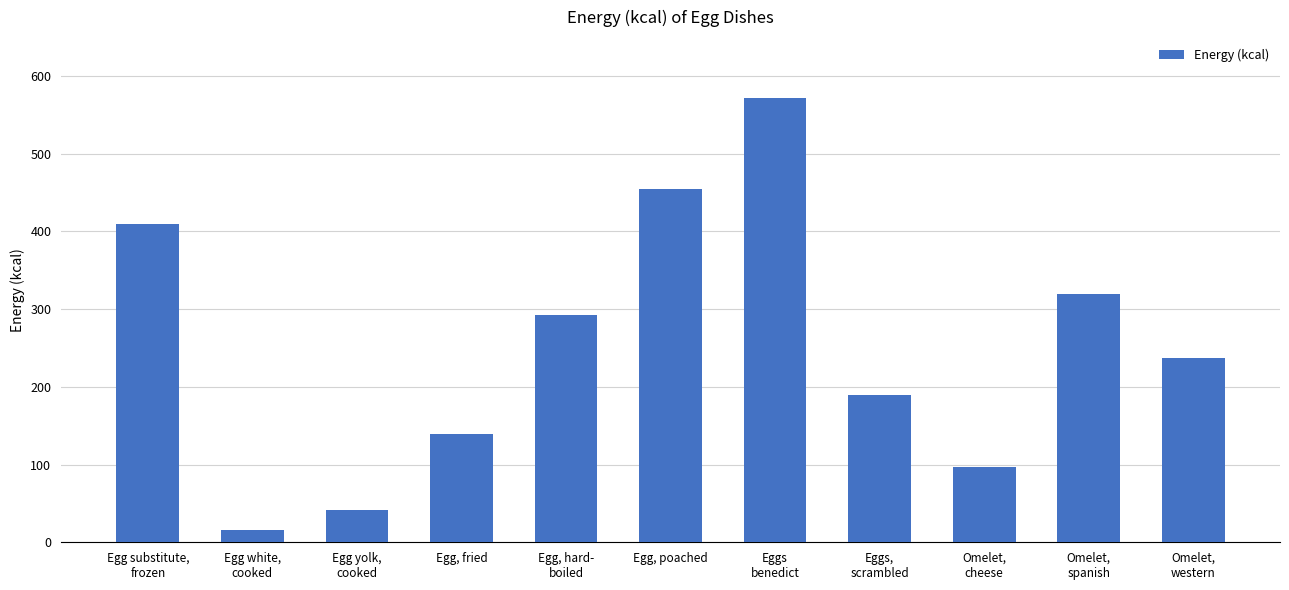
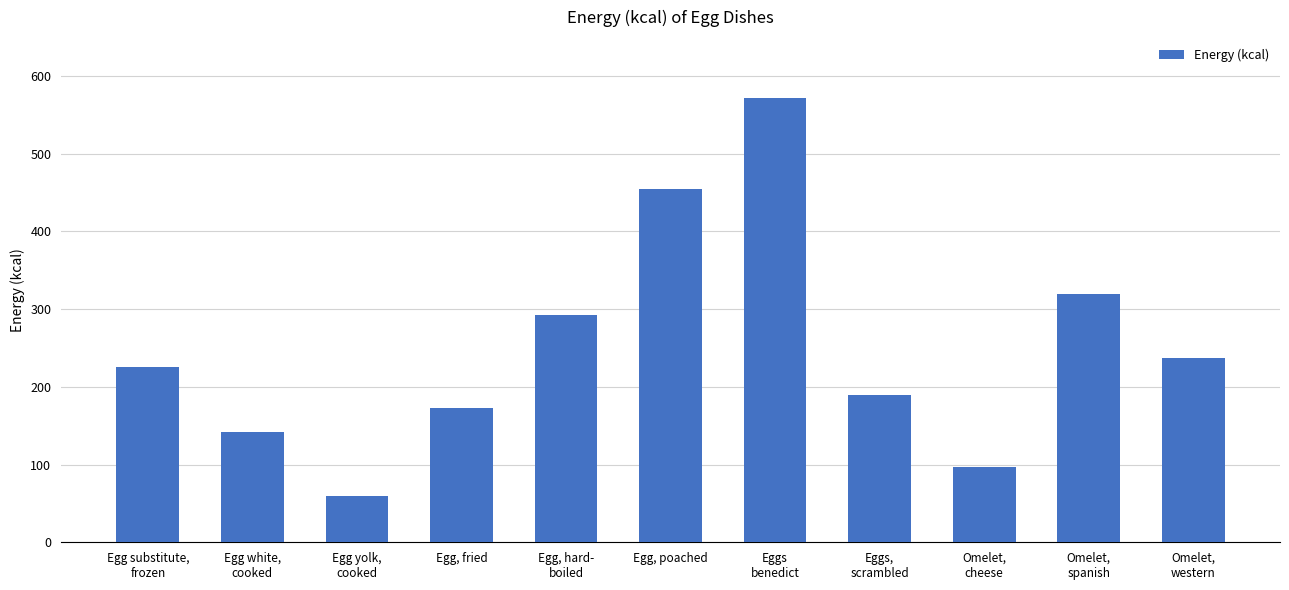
  {
-   "Egg substitute, frozen": 410,
-   "Egg white, cooked": 20,
-   "Egg yolk, cooked": 40,
-   "Egg, fried": 140,
+   "Egg substitute, frozen": 230,
+   "Egg white, cooked": 140,
+   "Egg yolk, cooked": 60,
+   "Egg, fried": 170,
    "Egg, hard- boiled": 290,
    "Egg, poached": 460,
    "Eggs benedict": 570,
    "Eggs, scrambled": 190,
    "Omelet, cheese": 100,
    "Omelet, spanish": 320,
    "Omelet, western": 240
  }
